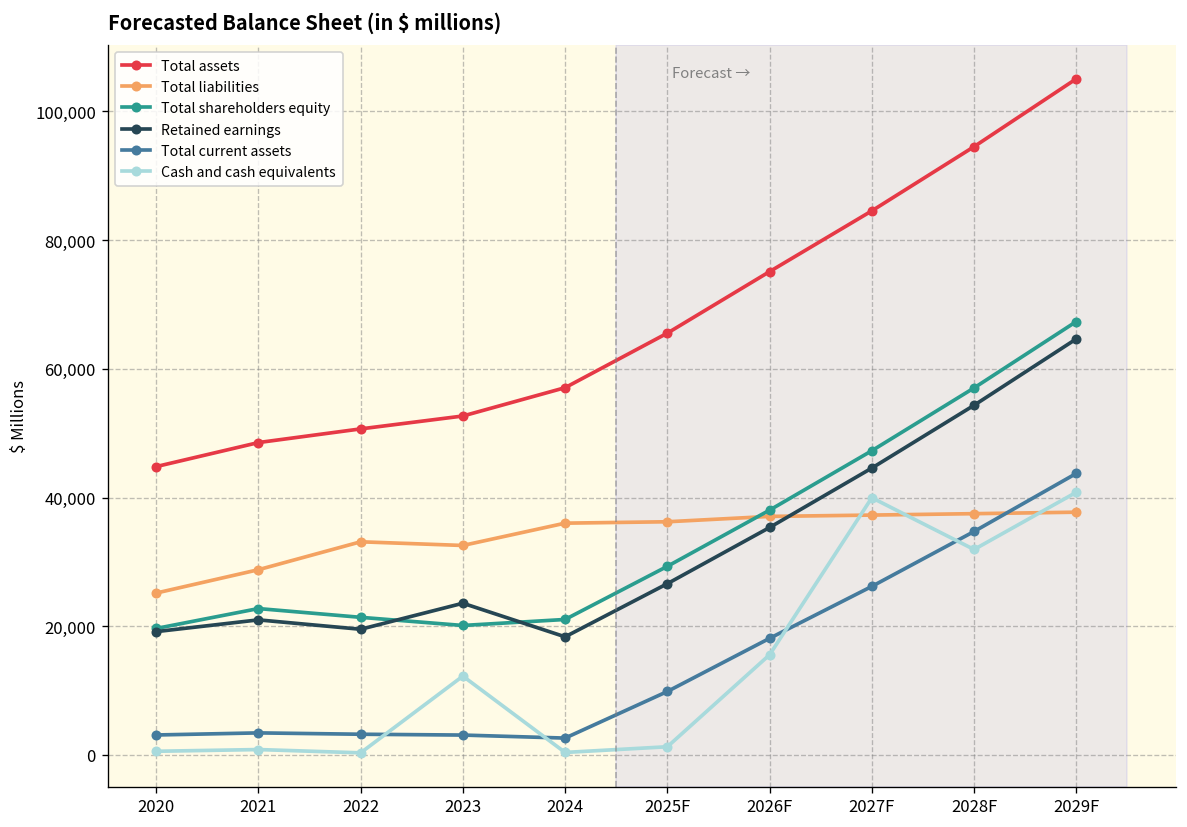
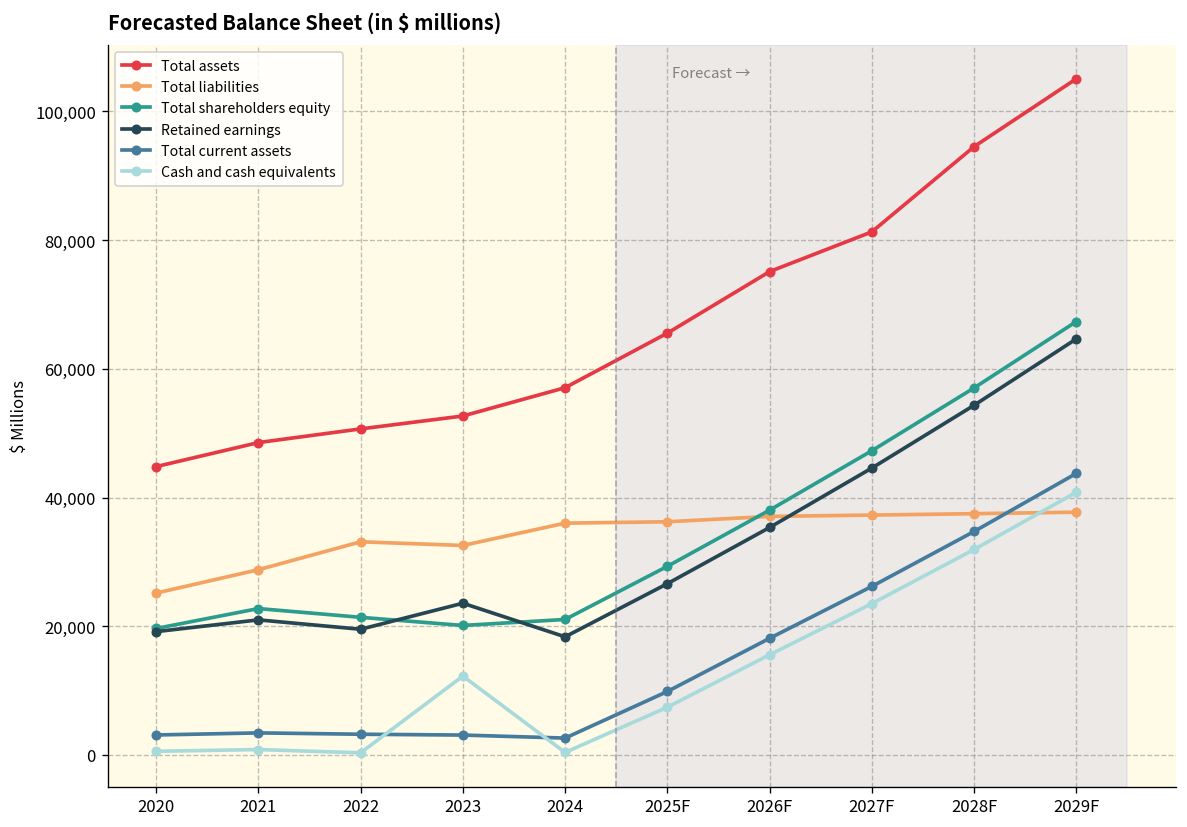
  {
    "Total assets": {
      "2020": "45,000",
      "2021": "49,000",
      "2022": "51,000",
      "2023": "53,000",
      "2024": "57,000",
      "2025F": "66,000",
      "2026F": "75,000",
-     "2027F": "85,000",
+     "2027F": "81,000",
      "2028F": "95,000",
      "2029F": "105,000"
    },
    "Total liabilities": {
      "2020": "25,000",
      "2021": "29,000",
      "2022": "33,000",
      "2023": "33,000",
      "2024": "36,000",
      "2025F": "36,000",
      "2026F": "37,000",
      "2027F": "37,000",
      "2028F": "37,000",
      "2029F": "38,000"
    },
    "Retained earnings": {
      "2020": "19,000",
      "2021": "21,000",
      "2022": "20,000",
      "2023": "24,000",
      "2024": "18,000",
      "2025F": "27,000",
      "2026F": "35,000",
      "2027F": "45,000",
      "2028F": "54,000",
      "2029F": "65,000"
    },
    "Cash and cash equivalents": {
      "2020": "1,000",
      "2021": "1,000",
      "2022": "0",
      "2023": "12,000",
      "2024": "0",
-     "2025F": "1,000",
+     "2025F": "7,000",
      "2026F": "16,000",
-     "2027F": "40,000",
+     "2027F": "24,000",
      "2028F": "32,000",
      "2029F": "41,000"
    }
  }
